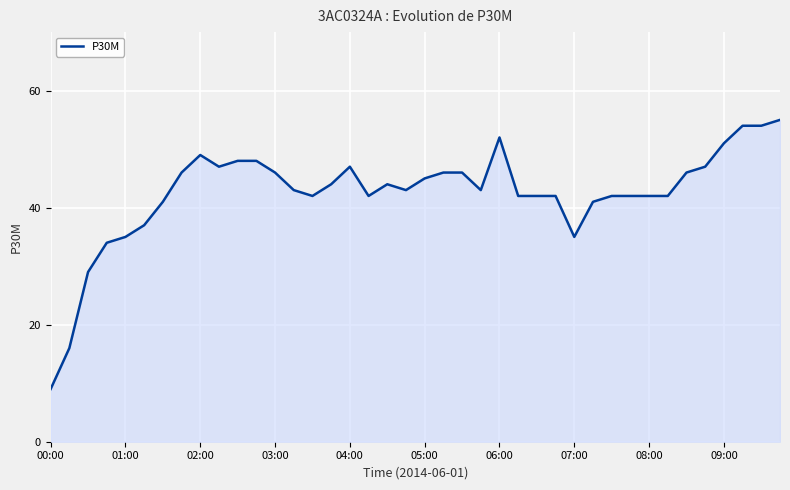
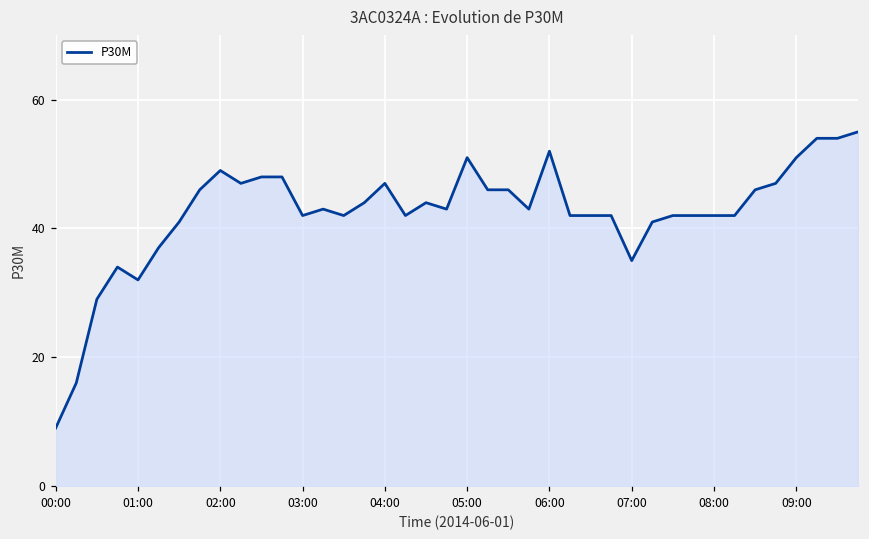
  {
    "00:00": 9,
-   "01:00": 35,
+   "01:00": 32,
    "02:00": 49,
-   "03:00": 46,
+   "03:00": 42,
    "04:00": 47,
-   "05:00": 45,
+   "05:00": 51,
    "06:00": 52,
    "07:00": 35,
    "08:00": 42,
    "09:00": 51
  }
